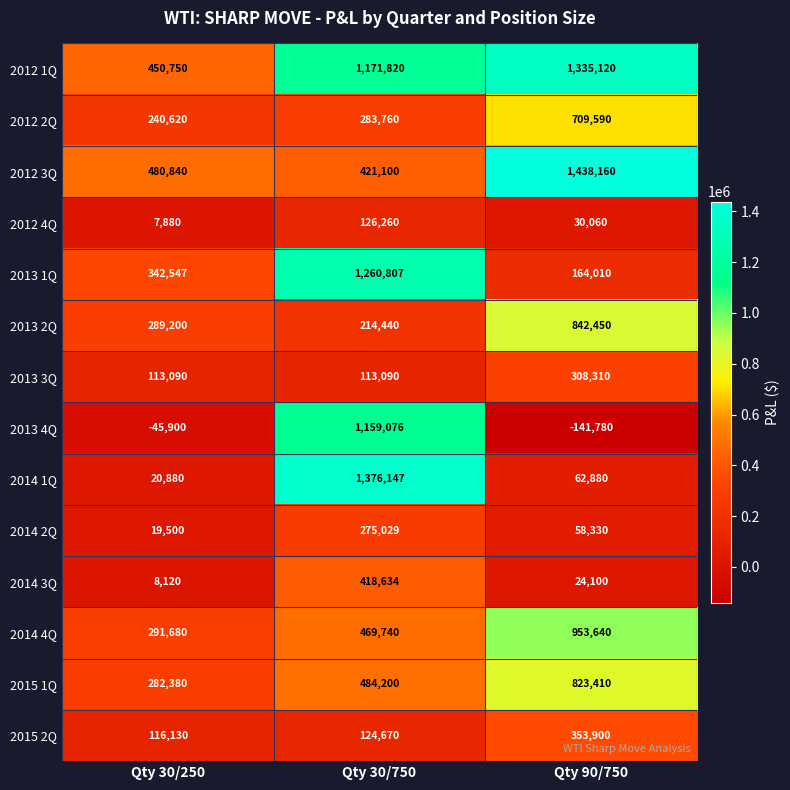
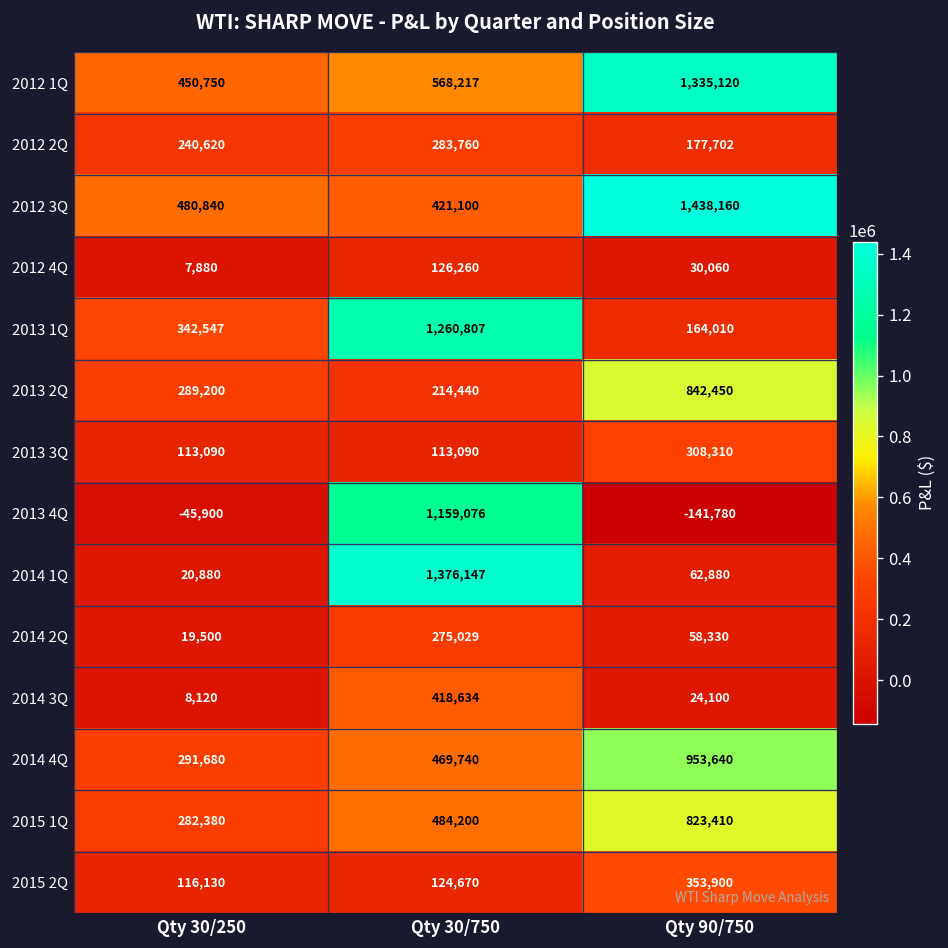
  {
    "2012 1Q": {
      "Qty 30/250": "450,750",
-     "Qty 30/750": "1,171,820",
+     "Qty 30/750": "568,217",
      "Qty 90/750": "1,335,120"
    },
    "2012 2Q": {
      "Qty 30/250": "240,620",
      "Qty 30/750": "283,760",
-     "Qty 90/750": "709,590"
+     "Qty 90/750": "177,702"
    },
    "2012 3Q": {
      "Qty 30/250": "480,840",
      "Qty 30/750": "421,100",
      "Qty 90/750": "1,438,160"
    },
    "2012 4Q": {
      "Qty 30/250": "7,880",
      "Qty 30/750": "126,260",
      "Qty 90/750": "30,060"
    },
    "2013 1Q": {
      "Qty 30/250": "342,547",
      "Qty 30/750": "1,260,807",
      "Qty 90/750": "164,010"
    },
    "2013 2Q": {
      "Qty 30/250": "289,200",
      "Qty 30/750": "214,440",
      "Qty 90/750": "842,450"
    },
    "2013 3Q": {
      "Qty 30/250": "113,090",
      "Qty 30/750": "113,090",
      "Qty 90/750": "308,310"
    },
    "2013 4Q": {
      "Qty 30/250": "-45,900",
      "Qty 30/750": "1,159,076",
      "Qty 90/750": "-141,780"
    },
    "2014 1Q": {
      "Qty 30/250": "20,880",
      "Qty 30/750": "1,376,147",
      "Qty 90/750": "62,880"
    },
    "2014 2Q": {
      "Qty 30/250": "19,500",
      "Qty 30/750": "275,029",
      "Qty 90/750": "58,330"
    },
    "2014 3Q": {
      "Qty 30/250": "8,120",
      "Qty 30/750": "418,634",
      "Qty 90/750": "24,100"
    },
    "2014 4Q": {
      "Qty 30/250": "291,680",
      "Qty 30/750": "469,740",
      "Qty 90/750": "953,640"
    },
    "2015 1Q": {
      "Qty 30/250": "282,380",
      "Qty 30/750": "484,200",
      "Qty 90/750": "823,410"
    },
    "2015 2Q": {
      "Qty 30/250": "116,130",
      "Qty 30/750": "124,670"
    }
  }
